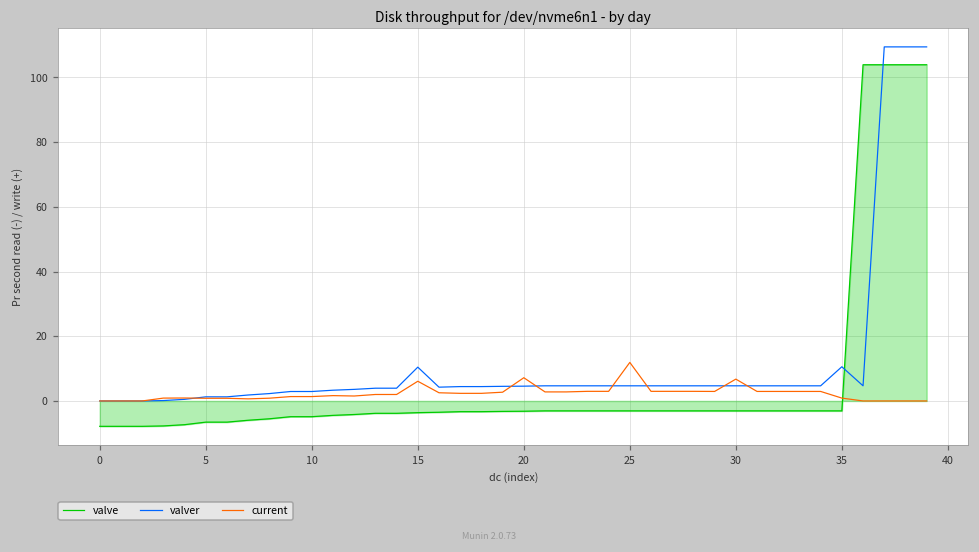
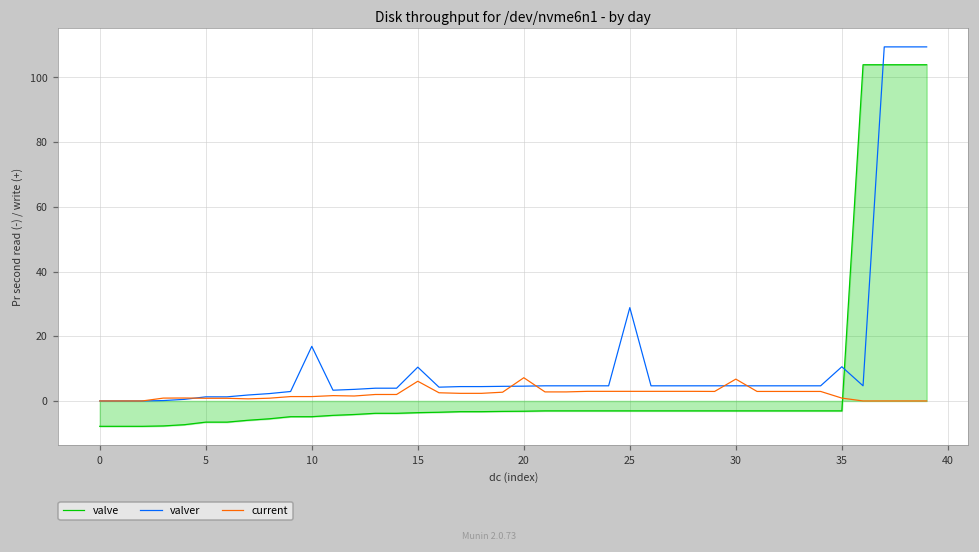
  {
    "valver": {
-     "10": 3,
+     "10": 17,
      "15": 10,
      "20": 5,
-     "25": 5,
+     "25": 29,
      "30": 5,
      "35": 11
    },
    "current": {
      "10": 1,
      "15": 6,
      "20": 7,
-     "25": 12,
+     "25": 3,
      "30": 7,
      "35": 1
    }
  }
